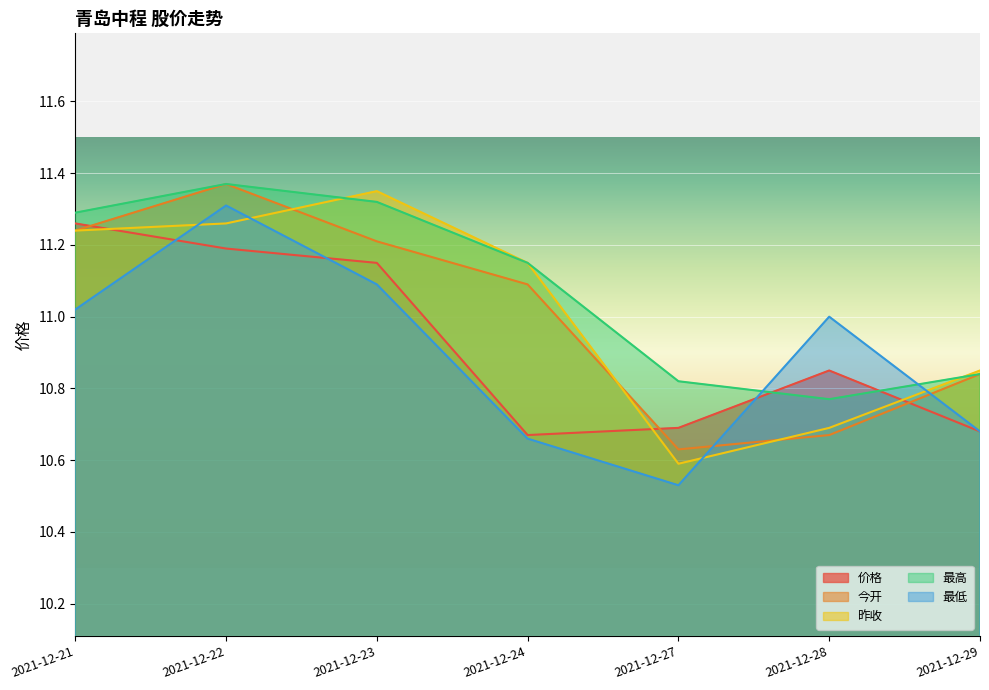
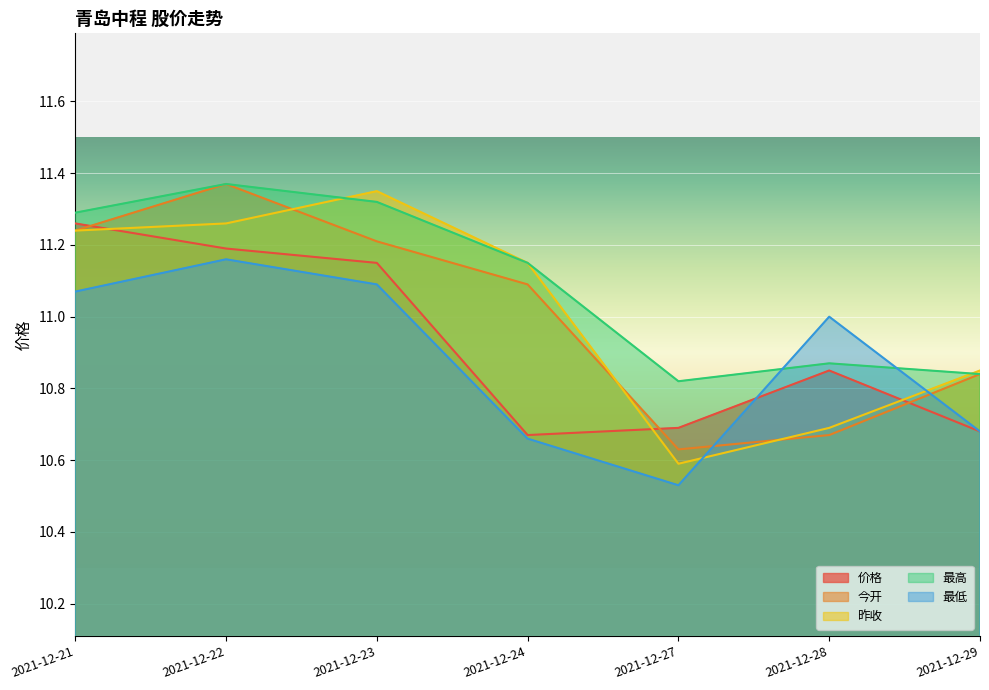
  {
    "昨收": {
      "2021-12-22": 11.26,
      "2021-12-23": 11.35,
      "2021-12-27": 10.59,
      "2021-12-28": 10.69,
      "2021-12-29": 10.85
    },
    "最高": {
      "2021-12-21": 11.29,
      "2021-12-23": 11.32,
      "2021-12-27": 10.82,
-     "2021-12-28": 10.77
+     "2021-12-28": 10.87
    },
    "最低": {
-     "2021-12-21": 11.02,
-     "2021-12-22": 11.31,
+     "2021-12-21": 11.07,
+     "2021-12-22": 11.16,
      "2021-12-23": 11.09,
      "2021-12-24": 10.66,
      "2021-12-27": 10.53,
      "2021-12-28": 11.00
    }
  }
